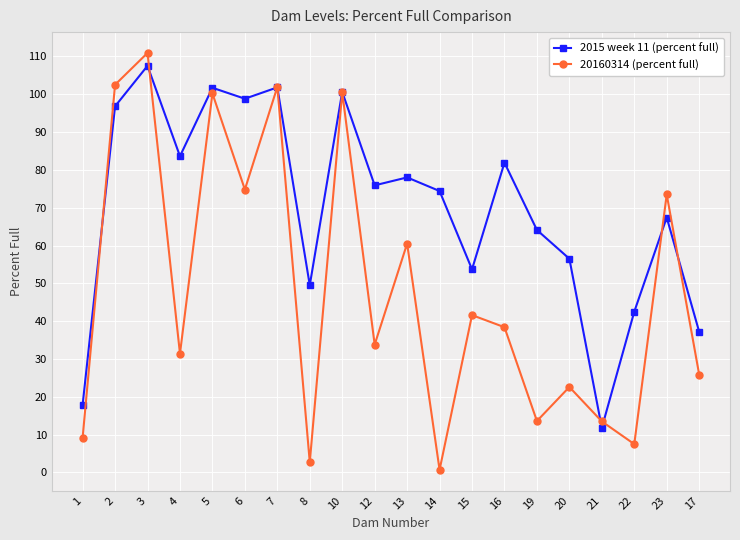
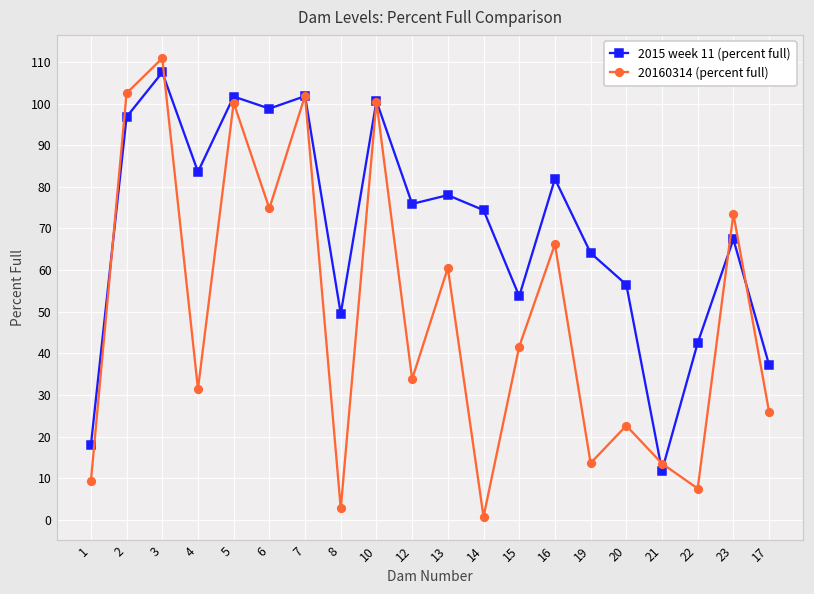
  {
    "2015 week 11 (percent full)": {
      "1": 18,
      "2": 97,
      "3": 108,
      "4": 84,
      "5": 102,
      "6": 99,
      "8": 50,
      "12": 76,
      "13": 78,
      "14": 74,
      "15": 54,
      "16": 82,
      "19": 64,
      "20": 57,
      "21": 12,
      "22": 43,
      "23": 67,
      "17": 37
    },
    "20160314 (percent full)": {
      "1": 9,
      "2": 103,
      "3": 111,
      "4": 31,
      "5": 100,
      "6": 75,
      "8": 3,
      "12": 34,
      "13": 61,
      "14": 1,
      "15": 42,
-     "16": 38,
+     "16": 66,
      "19": 14,
      "20": 23,
      "21": 14,
      "22": 8,
      "23": 74,
      "17": 26
    }
  }
